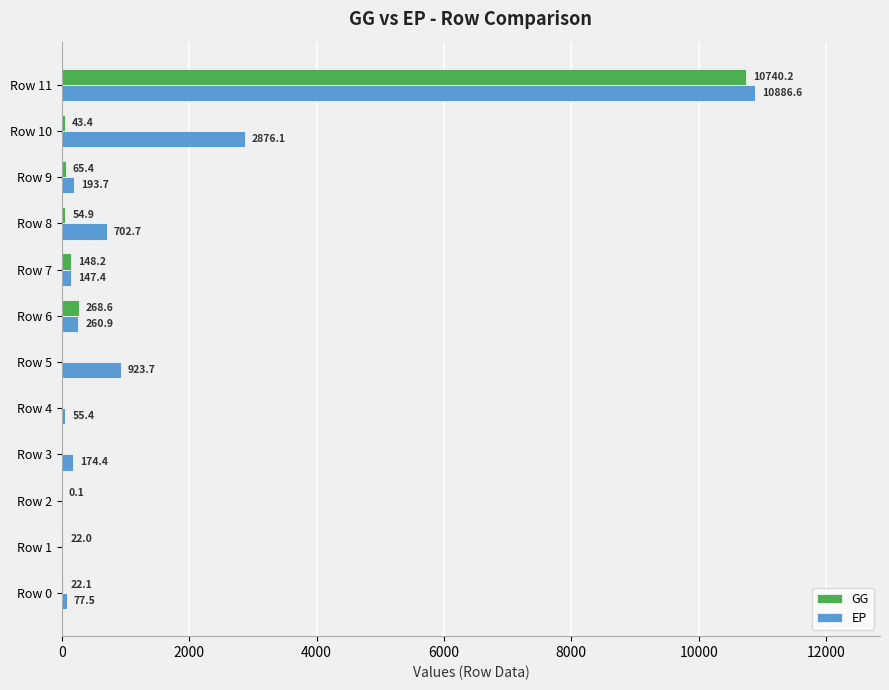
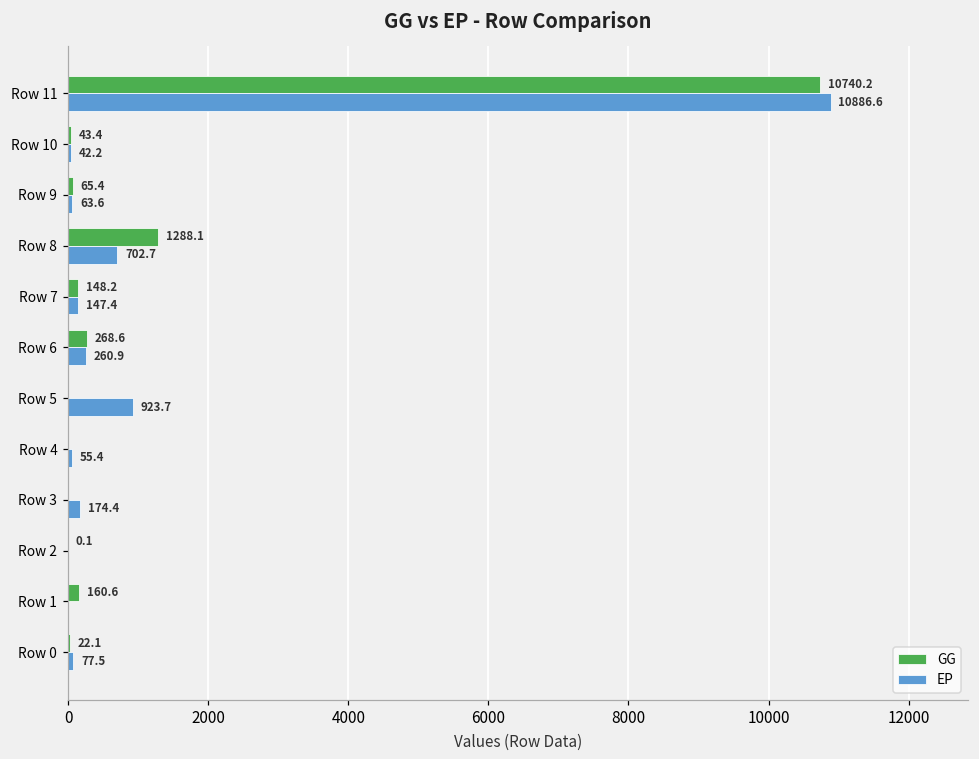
  {
    "GG": {
      "Row 11": 10740.2,
      "Row 10": 43.4,
      "Row 9": 65.4,
-     "Row 8": 54.9,
+     "Row 8": 1288.1,
      "Row 7": 148.2,
      "Row 6": 268.6,
      "Row 2": 0.1,
-     "Row 1": 22.0,
+     "Row 1": 160.6,
      "Row 0": 22.1
    },
    "EP": {
      "Row 11": 10886.6,
-     "Row 10": 2876.1,
-     "Row 9": 193.7,
+     "Row 10": 42.2,
+     "Row 9": 63.6,
      "Row 8": 702.7,
      "Row 7": 147.4,
      "Row 6": 260.9,
      "Row 5": 923.7,
      "Row 4": 55.4,
      "Row 3": 174.4,
      "Row 0": 77.5
    }
  }
